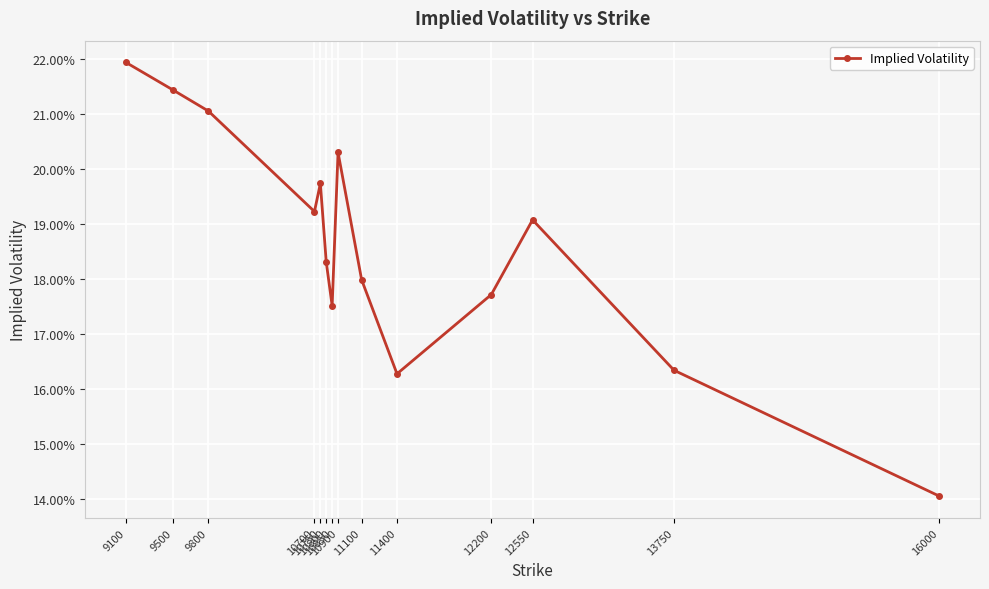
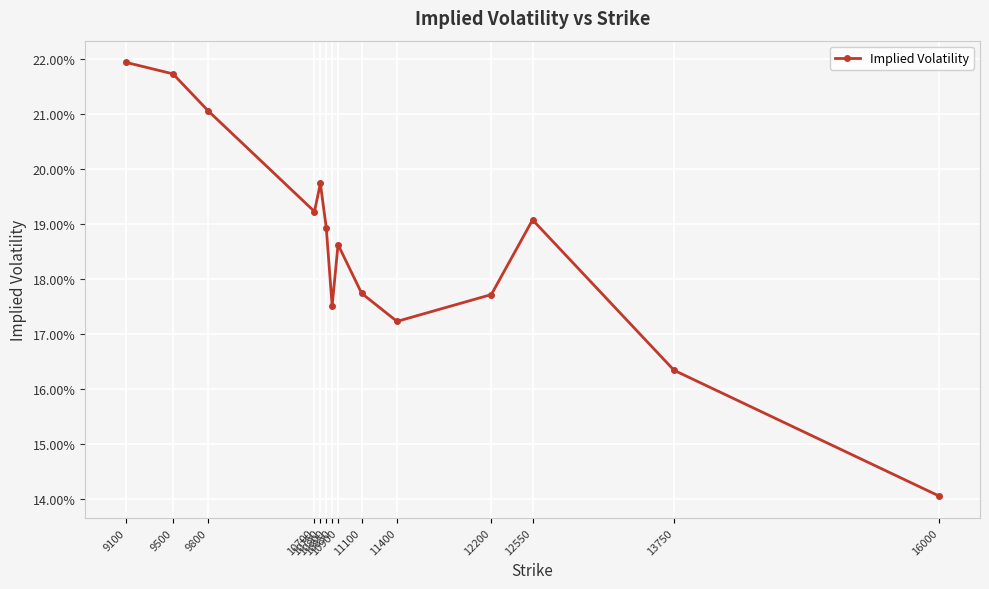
  {
    "9100": "21.9%",
-   "9500": "21.4%",
+   "9500": "21.7%",
    "9800": "21.1%",
    "10700": "19.2%",
    "10750": "19.7%",
-   "10800": "18.3%",
+   "10800": "18.9%",
    "10850": "17.5%",
-   "10900": "20.3%",
-   "11100": "18.0%",
-   "11400": "16.3%",
+   "10900": "18.6%",
+   "11100": "17.7%",
+   "11400": "17.2%",
    "12200": "17.7%",
    "12550": "19.1%",
    "13750": "16.3%",
    "16000": "14.1%"
  }
